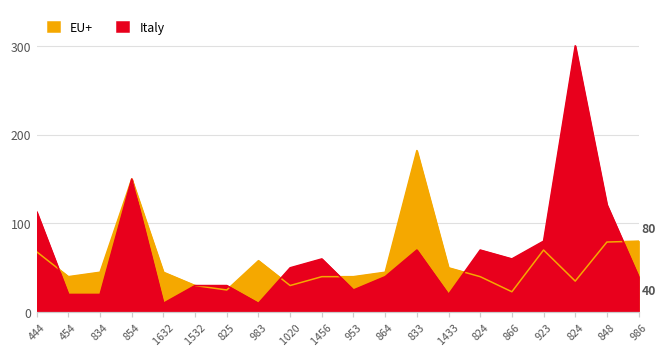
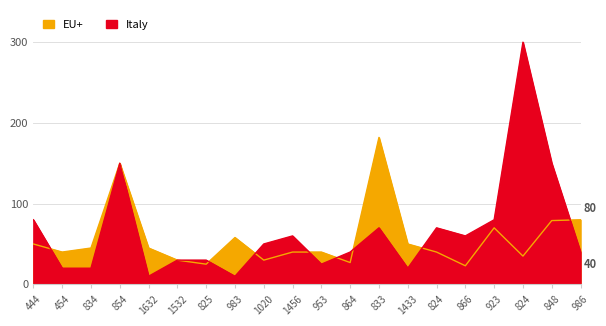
  {
    "EU+": {
-     "444": 70,
+     "444": 50,
      "454": 40,
      "834": 50,
      "1632": 50,
      "825": 30,
      "983": 60,
      "1020": 30,
      "1456": 40,
      "953": 40,
-     "864": 50,
+     "864": 30,
      "833": 180,
      "1433": 50,
      "866": 20,
      "923": 70,
      "848": 80
    },
    "Italy": {
-     "444": 110,
+     "444": 80,
      "454": 20,
      "834": 20,
      "1632": 10,
      "825": 30,
      "983": 10,
      "1020": 50,
      "1456": 60,
      "953": 30,
      "864": 40,
      "833": 70,
      "1433": 20,
      "866": 60,
      "923": 80,
-     "848": 120
+     "848": 150
    }
  }
